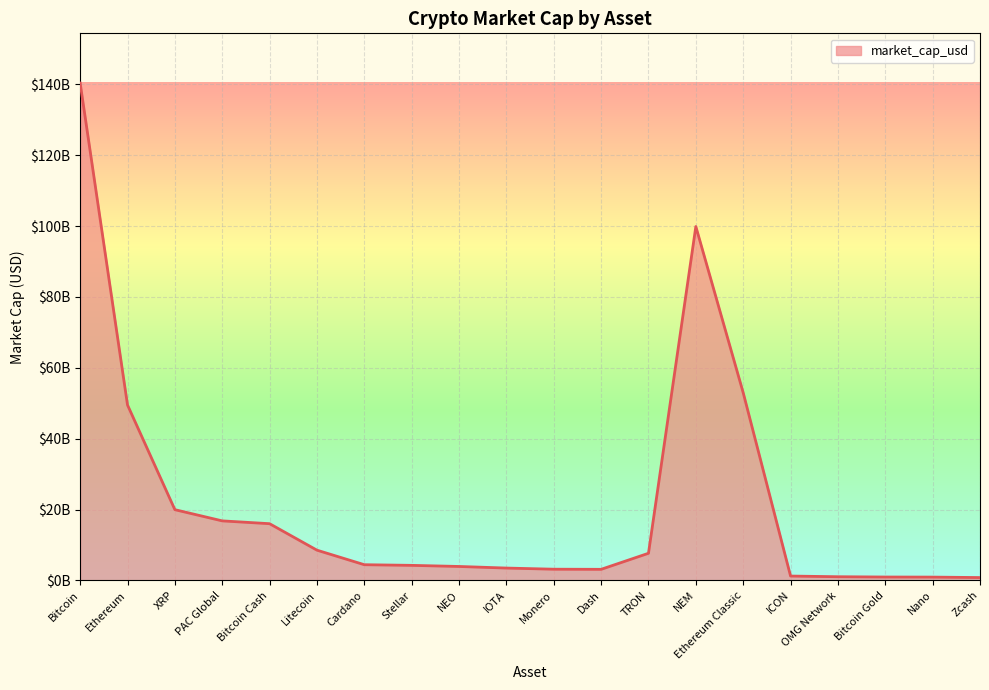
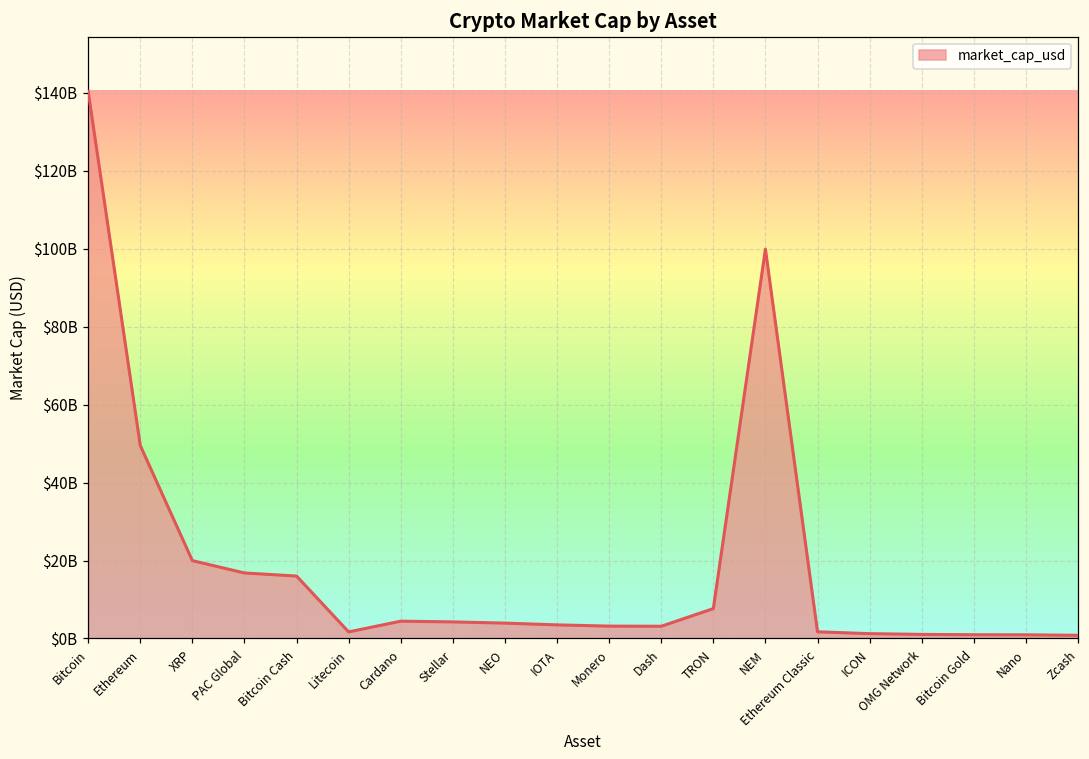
  {
    "Bitcoin": "$140000000000",
    "Ethereum": "$50000000000",
    "XRP": "$20000000000",
    "PAC Global": "$17000000000",
    "Bitcoin Cash": "$16000000000",
-   "Litecoin": "$9000000000",
+   "Litecoin": "$2000000000",
    "Cardano": "$4000000000",
    "Stellar": "$4000000000",
    "NEO": "$4000000000",
    "IOTA": "$3000000000",
    "Monero": "$3000000000",
    "Dash": "$3000000000",
    "TRON": "$8000000000",
    "NEM": "$100000000000",
-   "Ethereum Classic": "$53000000000",
+   "Ethereum Classic": "$2000000000",
    "ICON": "$1000000000",
    "OMG Network": "$1000000000",
    "Bitcoin Gold": "$1000000000",
    "Nano": "$1000000000",
    "Zcash": "$1000000000"
  }
